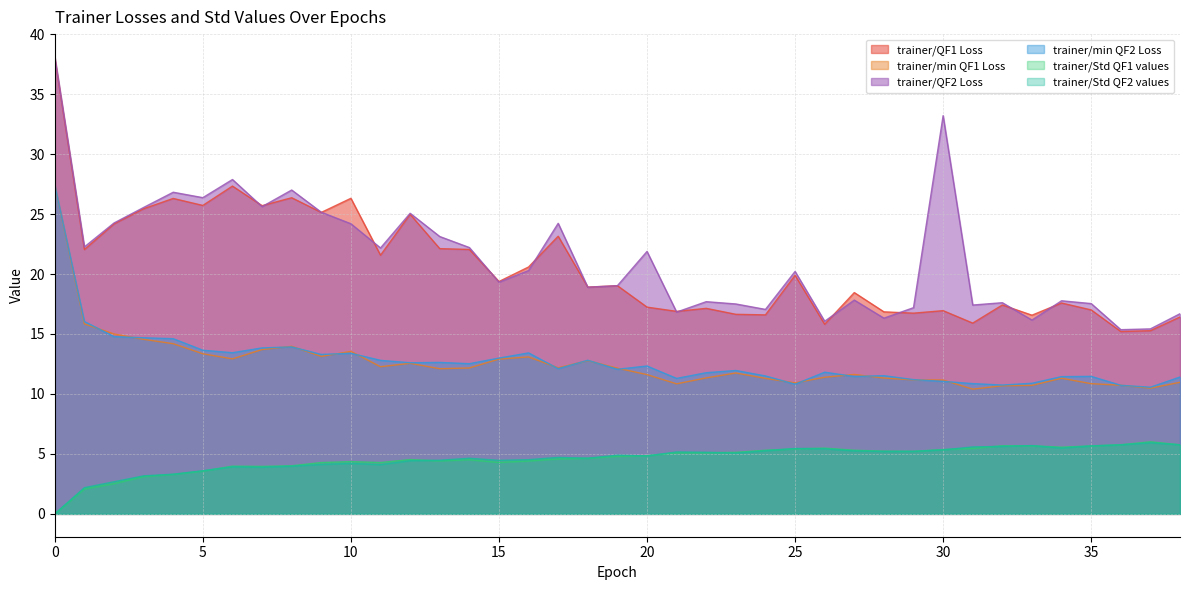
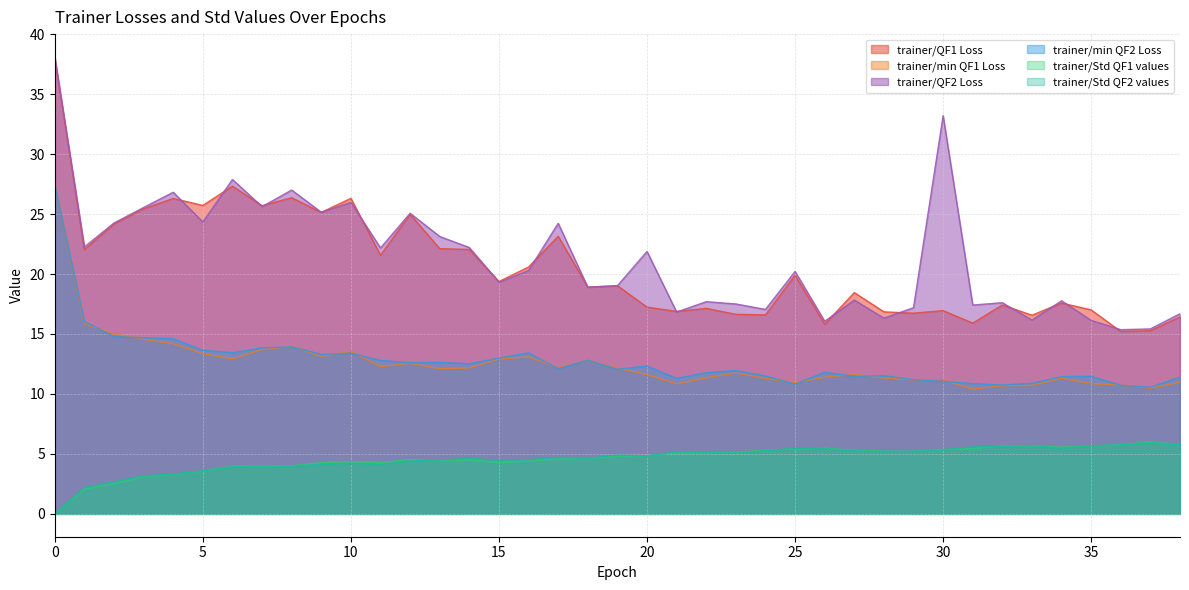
  {
    "trainer/QF2 Loss": {
-     "5": 26.4,
-     "10": 24.2,
+     "5": 24.3,
+     "10": 26.0,
      "20": 21.9,
      "25": 20.2,
      "30": 33.2,
-     "35": 17.5
+     "35": 16.1
    }
  }
